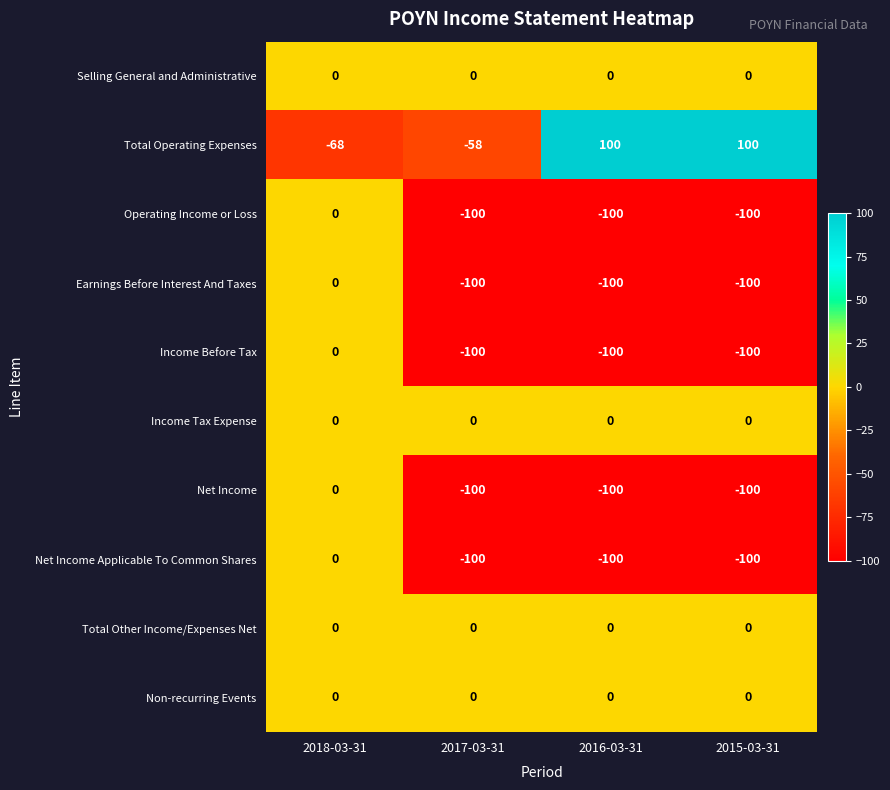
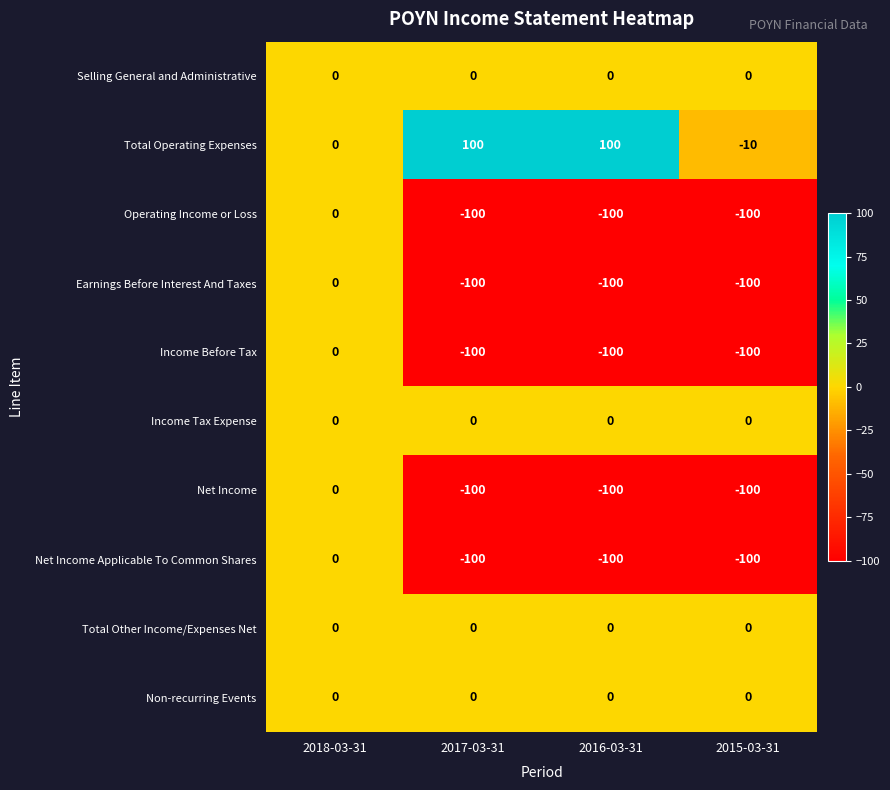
  {
    "Selling General and Administrative": {
      "2018-03-31": 0,
      "2017-03-31": 0,
      "2016-03-31": 0,
      "2015-03-31": 0
    },
    "Total Operating Expenses": {
-     "2018-03-31": -68,
-     "2017-03-31": -58,
+     "2018-03-31": 0,
+     "2017-03-31": 100,
      "2016-03-31": 100,
-     "2015-03-31": 100
+     "2015-03-31": -10
    },
    "Operating Income or Loss": {
      "2018-03-31": 0,
      "2017-03-31": -100,
      "2016-03-31": -100,
      "2015-03-31": -100
    },
    "Earnings Before Interest And Taxes": {
      "2018-03-31": 0,
      "2017-03-31": -100,
      "2016-03-31": -100,
      "2015-03-31": -100
    },
    "Income Before Tax": {
      "2018-03-31": 0,
      "2017-03-31": -100,
      "2016-03-31": -100,
      "2015-03-31": -100
    },
    "Income Tax Expense": {
      "2018-03-31": 0,
      "2017-03-31": 0,
      "2016-03-31": 0,
      "2015-03-31": 0
    },
    "Net Income": {
      "2018-03-31": 0,
      "2017-03-31": -100,
      "2016-03-31": -100,
      "2015-03-31": -100
    },
    "Net Income Applicable To Common Shares": {
      "2018-03-31": 0,
      "2017-03-31": -100,
      "2016-03-31": -100,
      "2015-03-31": -100
    },
    "Total Other Income/Expenses Net": {
      "2018-03-31": 0,
      "2017-03-31": 0,
      "2016-03-31": 0,
      "2015-03-31": 0
    },
    "Non-recurring Events": {
      "2018-03-31": 0,
      "2017-03-31": 0,
      "2016-03-31": 0,
      "2015-03-31": 0
    }
  }
